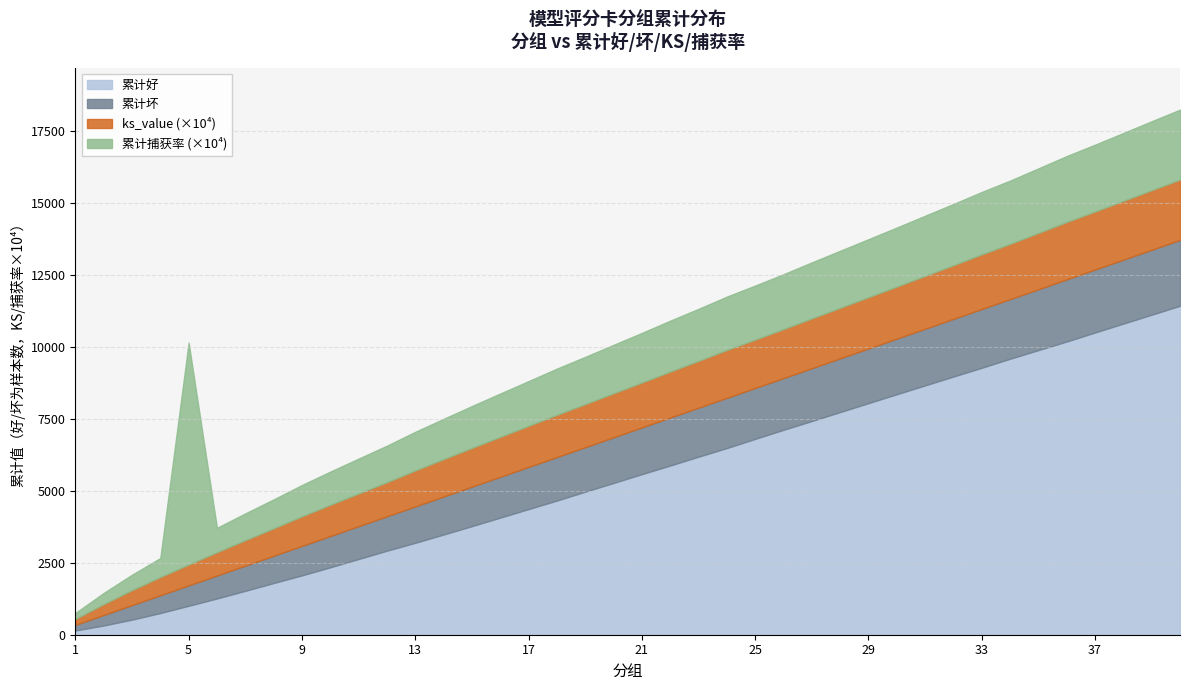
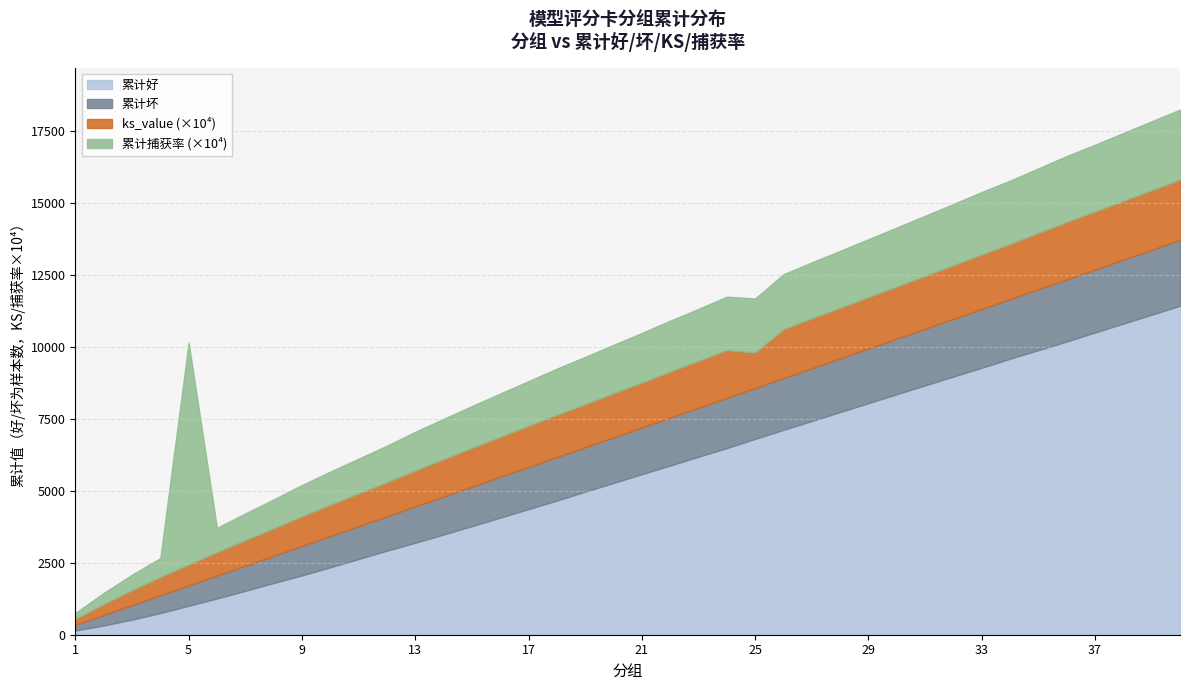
  {
    "累计好": {
      "1": 100,
      "5": 1000,
      "9": 2100,
      "13": 3200,
      "17": 4400,
      "21": 5600,
      "25": 6800,
      "29": 8000,
      "33": 9300,
      "37": 10500
    },
    "累计坏": {
      "1": 200,
      "5": 700,
      "9": 1000,
      "13": 1300,
      "17": 1500,
      "21": 1600,
      "25": 1800,
      "29": 1900,
      "33": 2000,
      "37": 2200
    },
    "ks_value (×10⁴)": {
      "1": 200,
      "5": 700,
      "9": 1000,
      "13": 1200,
      "17": 1400,
      "21": 1600,
-     "25": 1700,
+     "25": 1200,
      "29": 1800,
      "33": 1900,
      "37": 2000
    },
    "累计捕获率 (×10⁴)": {
      "1": 200,
      "5": 7700,
      "9": 1100,
      "13": 1300,
      "17": 1600,
      "21": 1700,
      "25": 1900,
      "29": 2000,
      "33": 2200,
      "37": 2300
    }
  }
